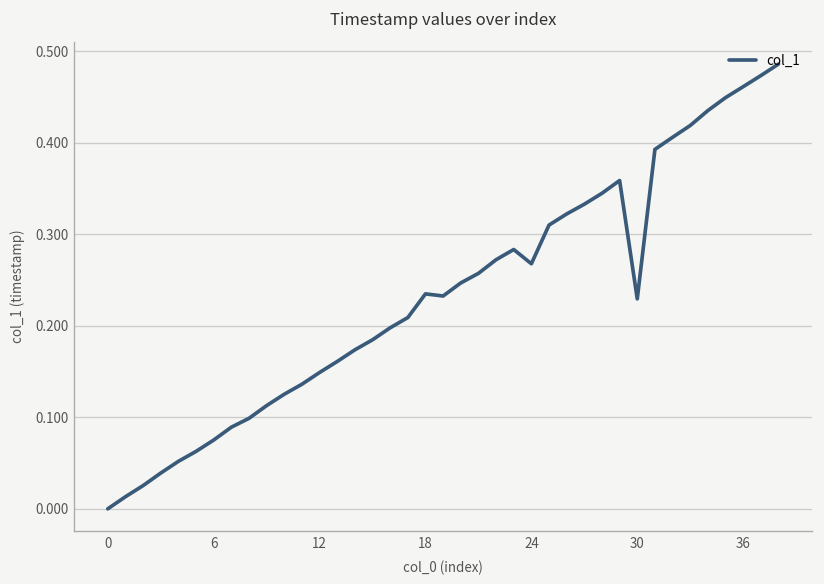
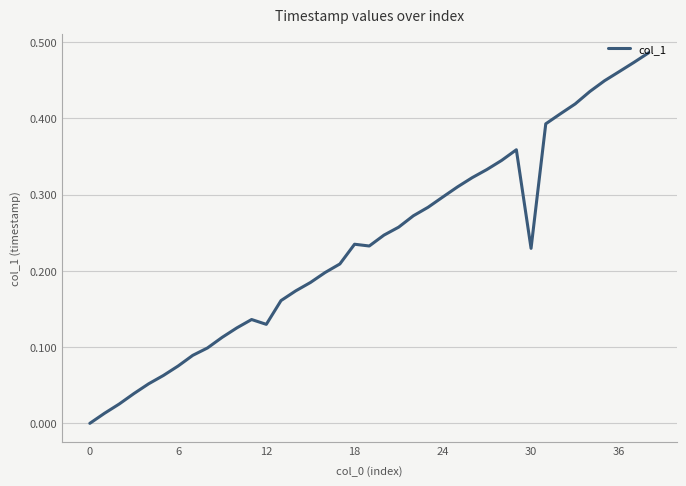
  {
    "0": 0.00,
    "6": 0.08,
-   "12": 0.15,
+   "12": 0.13,
    "18": 0.23,
-   "24": 0.27,
+   "24": 0.30,
    "30": 0.23,
    "36": 0.46
  }
